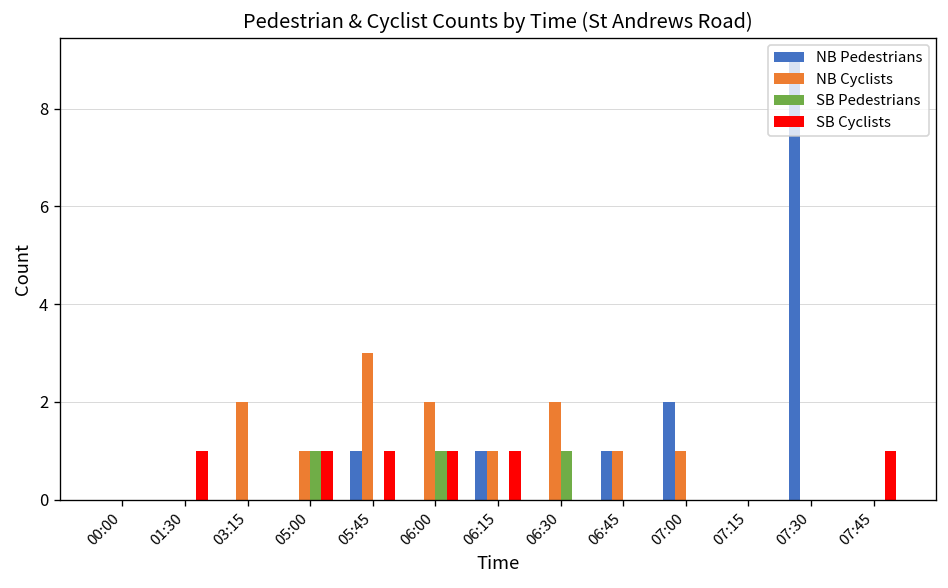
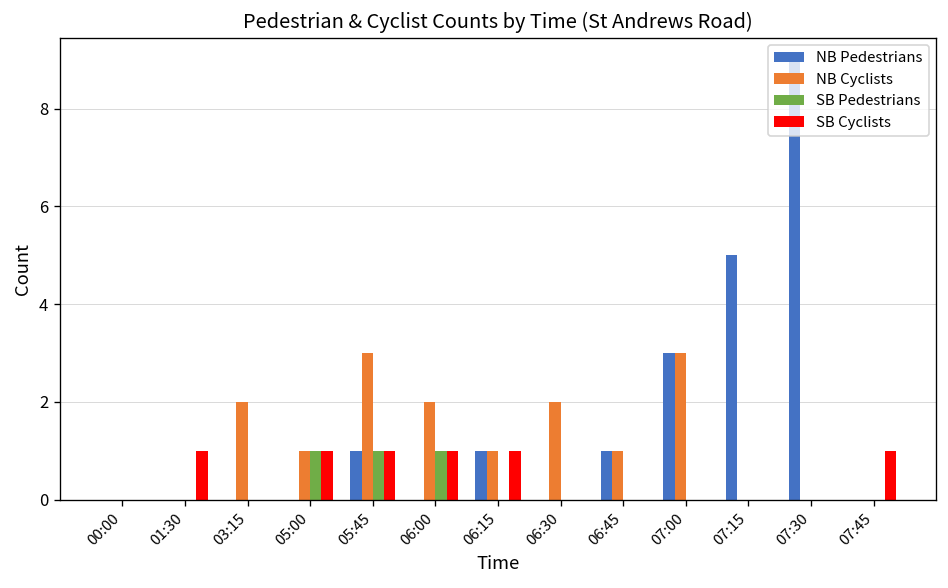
  {
    "NB Pedestrians": {
      "00:00": 0,
      "01:30": 0,
      "03:15": 0,
      "05:00": 0,
      "05:45": 1,
      "06:00": 0,
      "06:15": 1,
      "06:30": 0,
      "06:45": 1,
-     "07:00": 2,
-     "07:15": 0,
+     "07:00": 3,
+     "07:15": 5,
      "07:45": 0
    },
    "NB Cyclists": {
      "00:00": 0,
      "01:30": 0,
      "03:15": 2,
      "05:00": 1,
      "05:45": 3,
      "06:00": 2,
      "06:15": 1,
      "06:30": 2,
      "06:45": 1,
-     "07:00": 1,
+     "07:00": 3,
      "07:15": 0,
      "07:30": 0,
      "07:45": 0
    },
    "SB Pedestrians": {
      "00:00": 0,
      "01:30": 0,
      "03:15": 0,
      "05:00": 1,
-     "05:45": 0,
+     "05:45": 1,
      "06:00": 1,
      "06:15": 0,
-     "06:30": 1,
+     "06:30": 0,
      "06:45": 0,
      "07:00": 0,
      "07:15": 0,
      "07:30": 0,
      "07:45": 0
    },
    "SB Cyclists": {
      "00:00": 0,
      "01:30": 1,
      "03:15": 0,
      "05:00": 1,
      "05:45": 1,
      "06:00": 1,
      "06:15": 1,
      "06:30": 0,
      "06:45": 0,
      "07:00": 0,
      "07:15": 0,
      "07:30": 0,
      "07:45": 1
    }
  }
